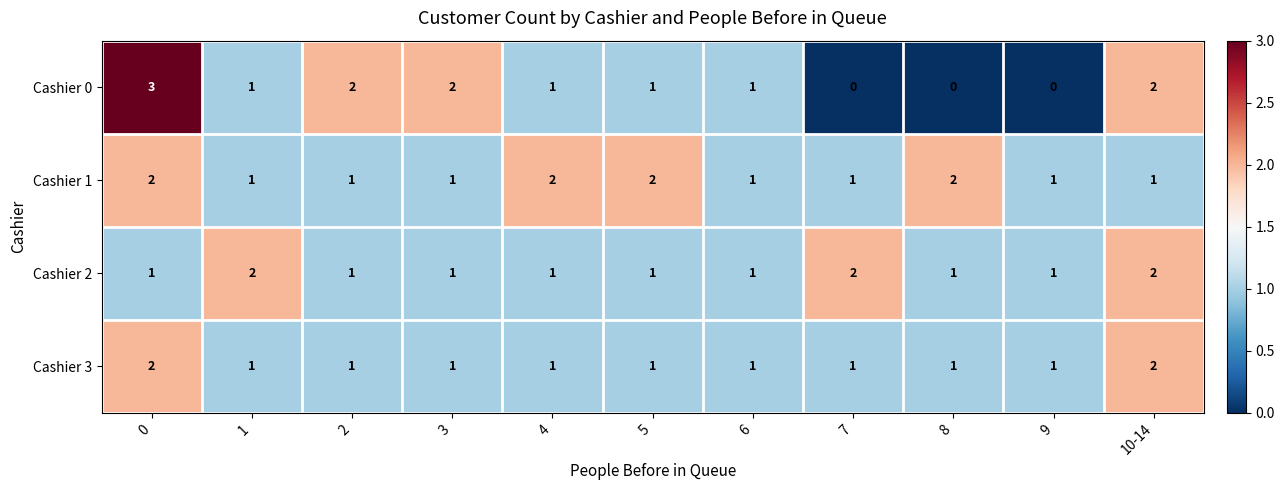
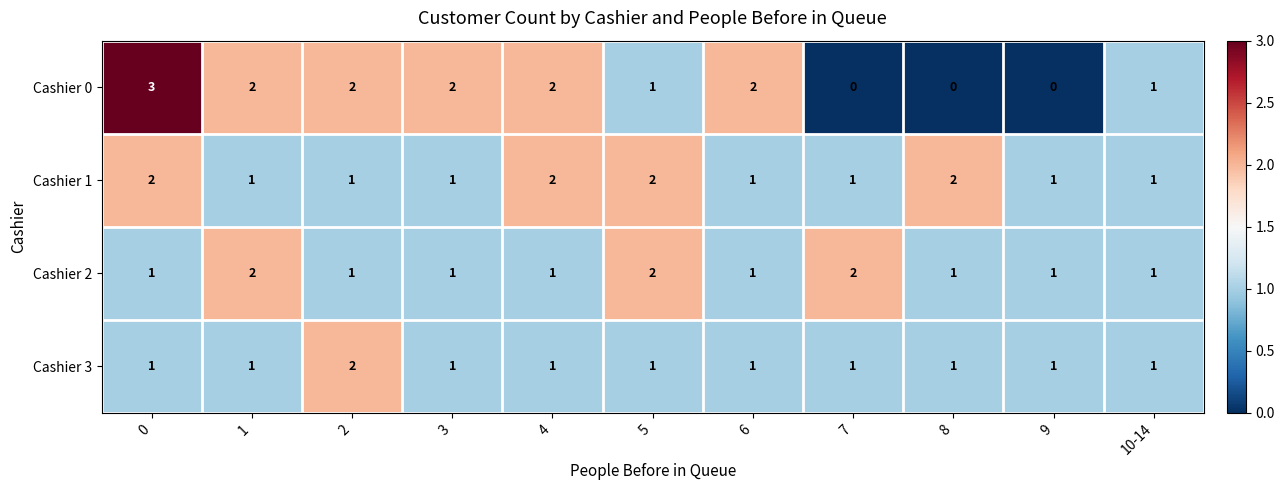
  {
    "Cashier 0": {
      "0": 3,
-     "1": 1,
+     "1": 2,
      "2": 2,
      "3": 2,
-     "4": 1,
+     "4": 2,
      "5": 1,
-     "6": 1,
+     "6": 2,
      "7": 0,
      "8": 0,
      "9": 0,
-     "10-14": 2
+     "10-14": 1
    },
    "Cashier 1": {
      "0": 2,
      "1": 1,
      "2": 1,
      "3": 1,
      "4": 2,
      "5": 2,
      "6": 1,
      "7": 1,
      "8": 2,
      "9": 1,
      "10-14": 1
    },
    "Cashier 2": {
      "0": 1,
      "1": 2,
      "2": 1,
      "3": 1,
      "4": 1,
-     "5": 1,
+     "5": 2,
      "6": 1,
      "7": 2,
      "8": 1,
      "9": 1,
-     "10-14": 2
+     "10-14": 1
    },
    "Cashier 3": {
-     "0": 2,
+     "0": 1,
      "1": 1,
-     "2": 1,
+     "2": 2,
      "3": 1,
      "4": 1,
      "5": 1,
      "6": 1,
      "7": 1,
      "8": 1,
      "9": 1,
-     "10-14": 2
+     "10-14": 1
    }
  }
